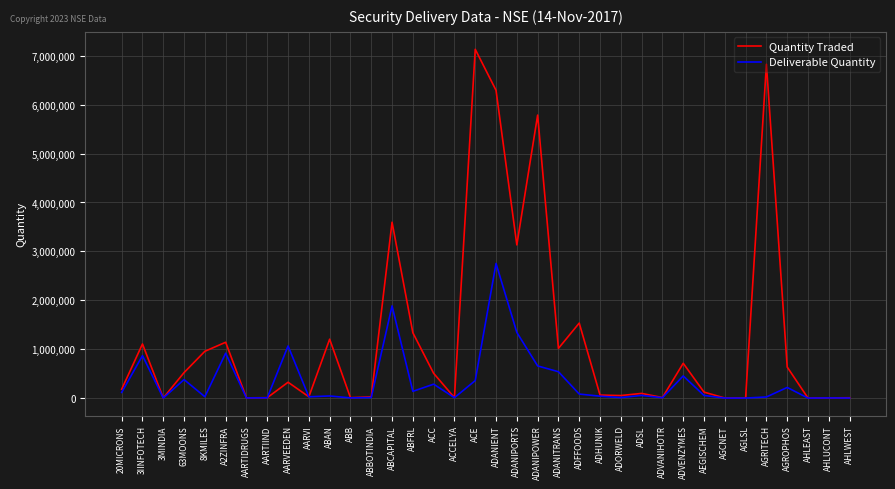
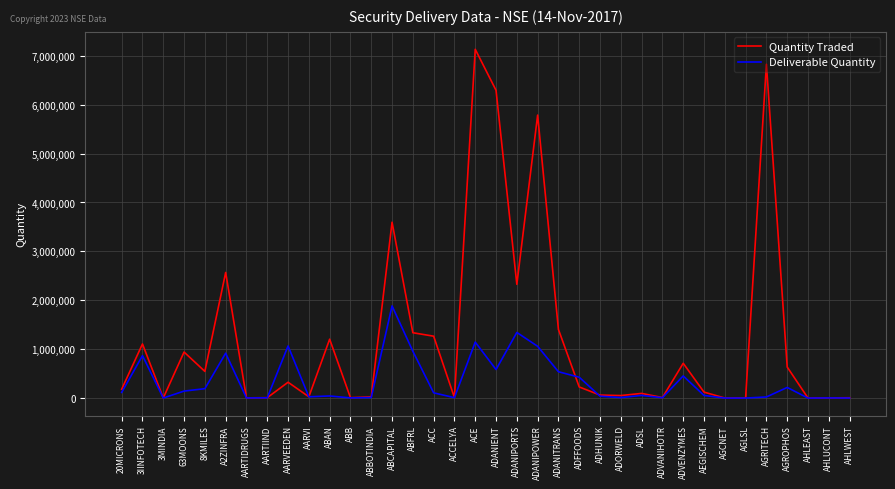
  {
    "Quantity Traded": {
      "20MICRONS": "200,000",
      "3IINFOTECH": "1,100,000",
-     "63MOONS": "500,000",
-     "8KMILES": "1,000,000",
-     "A2ZINFRA": "1,100,000",
+     "63MOONS": "900,000",
+     "8KMILES": "500,000",
+     "A2ZINFRA": "2,600,000",
      "AARVEEDEN": "300,000",
      "ABAN": "1,200,000",
      "ABCAPITAL": "3,600,000",
      "ABFRL": "1,300,000",
-     "ACC": "500,000",
+     "ACC": "1,300,000",
      "ACE": "7,100,000",
      "ADANIENT": "6,300,000",
-     "ADANIPORTS": "3,100,000",
+     "ADANIPORTS": "2,300,000",
      "ADANIPOWER": "5,800,000",
-     "ADANITRANS": "1,000,000",
-     "ADFFOODS": "1,500,000",
+     "ADANITRANS": "1,400,000",
+     "ADFFOODS": "200,000",
      "ADVENZYMES": "700,000",
      "AEGISCHEM": "100,000",
      "AGROPHOS": "600,000"
    },
    "Deliverable Quantity": {
      "20MICRONS": "100,000",
      "3IINFOTECH": "900,000",
-     "63MOONS": "400,000",
-     "8KMILES": "0",
+     "63MOONS": "100,000",
+     "8KMILES": "200,000",
      "A2ZINFRA": "900,000",
      "AARVEEDEN": "1,100,000",
      "ABAN": "0",
      "ABCAPITAL": "1,900,000",
-     "ABFRL": "100,000",
-     "ACC": "300,000",
-     "ACE": "400,000",
-     "ADANIENT": "2,800,000",
+     "ABFRL": "1,000,000",
+     "ACC": "100,000",
+     "ACE": "1,100,000",
+     "ADANIENT": "600,000",
      "ADANIPORTS": "1,300,000",
-     "ADANIPOWER": "700,000",
+     "ADANIPOWER": "1,100,000",
      "ADANITRANS": "500,000",
-     "ADFFOODS": "100,000",
+     "ADFFOODS": "400,000",
      "ADVENZYMES": "500,000",
      "AEGISCHEM": "100,000",
      "AGRITECH": "0",
      "AGROPHOS": "200,000"
    }
  }
